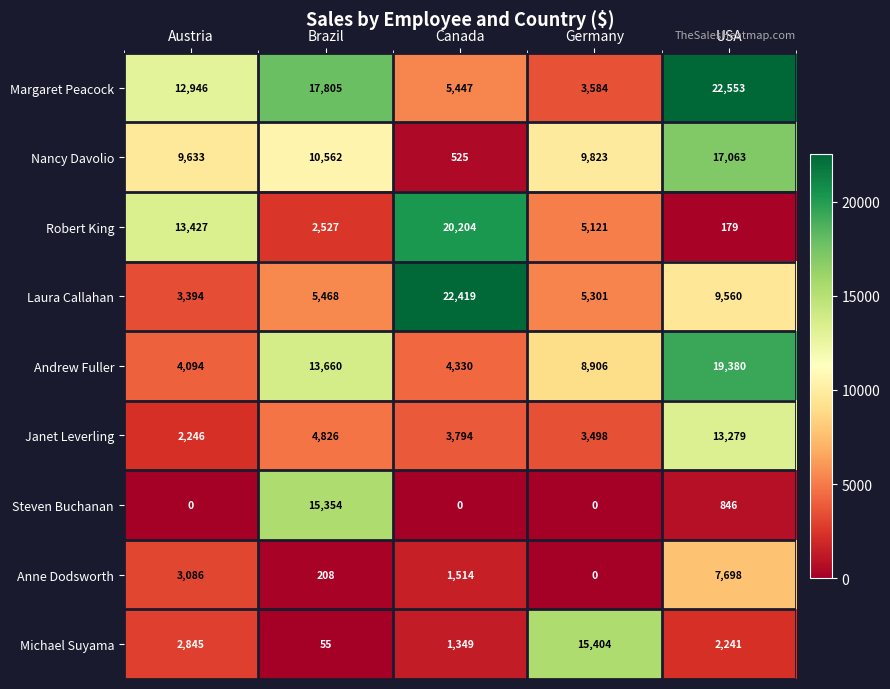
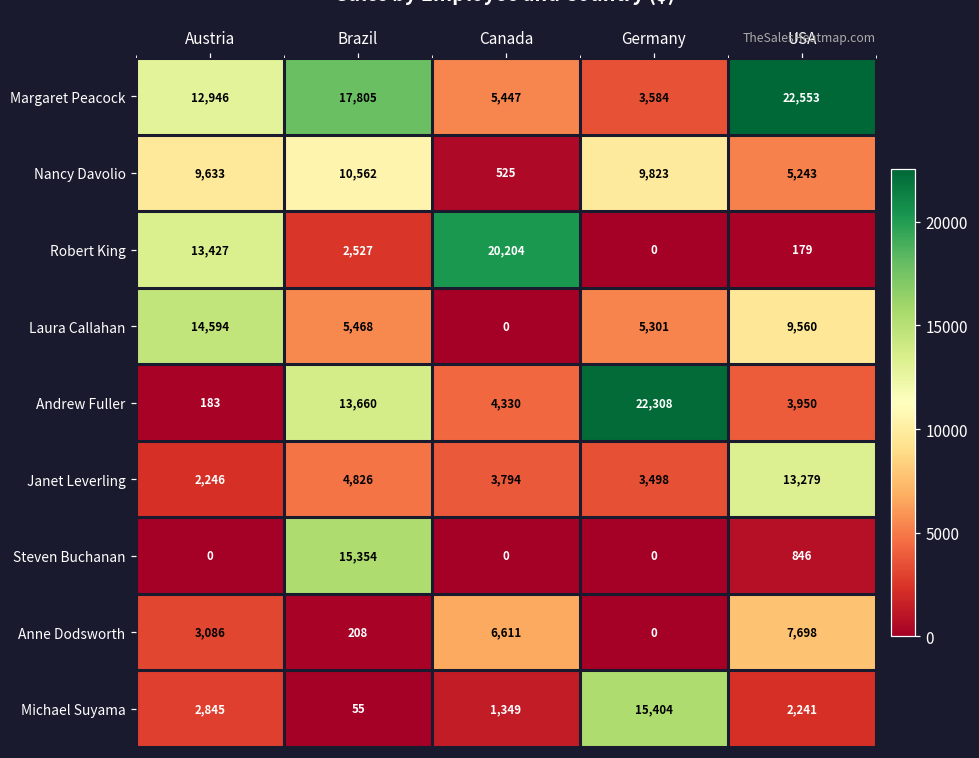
  {
    "Margaret Peacock": {
      "Austria": "12,946",
      "Brazil": "17,805",
      "Canada": "5,447",
      "Germany": "3,584",
      "USA": "22,553"
    },
    "Nancy Davolio": {
      "Austria": "9,633",
      "Brazil": "10,562",
      "Canada": "525",
      "Germany": "9,823",
-     "USA": "17,063"
+     "USA": "5,243"
    },
    "Robert King": {
      "Austria": "13,427",
      "Brazil": "2,527",
      "Canada": "20,204",
-     "Germany": "5,121",
+     "Germany": "0",
      "USA": "179"
    },
    "Laura Callahan": {
-     "Austria": "3,394",
+     "Austria": "14,594",
      "Brazil": "5,468",
-     "Canada": "22,419",
+     "Canada": "0",
      "Germany": "5,301",
      "USA": "9,560"
    },
    "Andrew Fuller": {
-     "Austria": "4,094",
+     "Austria": "183",
      "Brazil": "13,660",
      "Canada": "4,330",
-     "Germany": "8,906",
-     "USA": "19,380"
+     "Germany": "22,308",
+     "USA": "3,950"
    },
    "Janet Leverling": {
      "Austria": "2,246",
      "Brazil": "4,826",
      "Canada": "3,794",
      "Germany": "3,498",
      "USA": "13,279"
    },
    "Steven Buchanan": {
      "Austria": "0",
      "Brazil": "15,354",
      "Canada": "0",
      "Germany": "0",
      "USA": "846"
    },
    "Anne Dodsworth": {
      "Austria": "3,086",
      "Brazil": "208",
-     "Canada": "1,514",
+     "Canada": "6,611",
      "Germany": "0",
      "USA": "7,698"
    },
    "Michael Suyama": {
      "Austria": "2,845",
      "Brazil": "55",
      "Canada": "1,349",
      "Germany": "15,404",
      "USA": "2,241"
    }
  }
